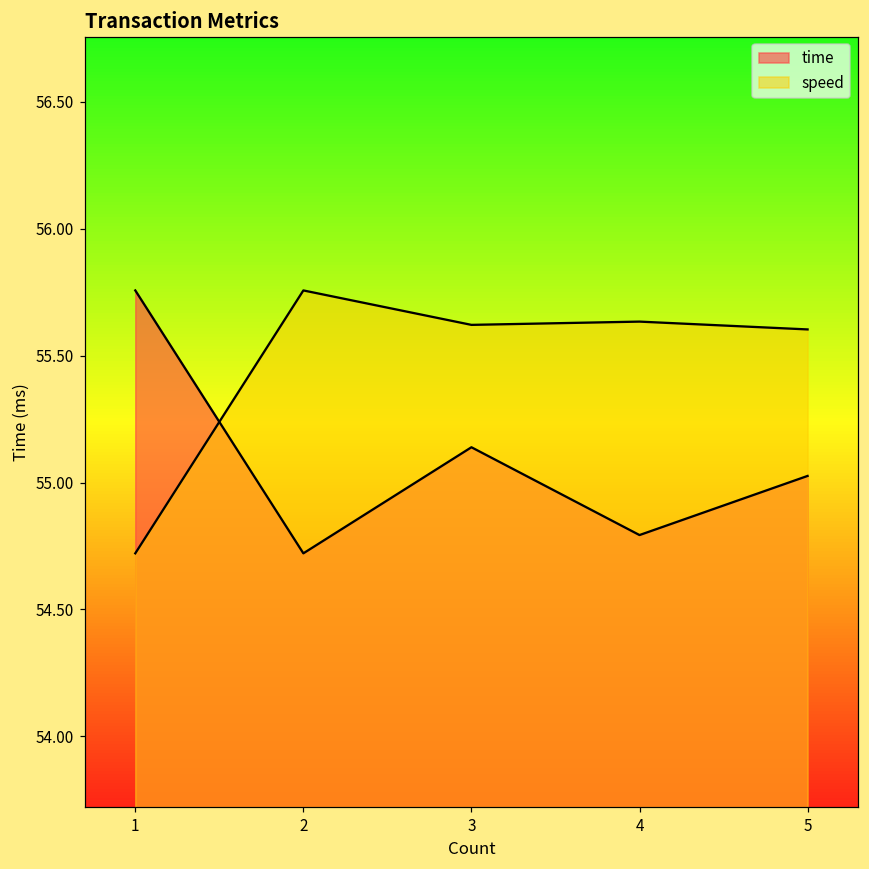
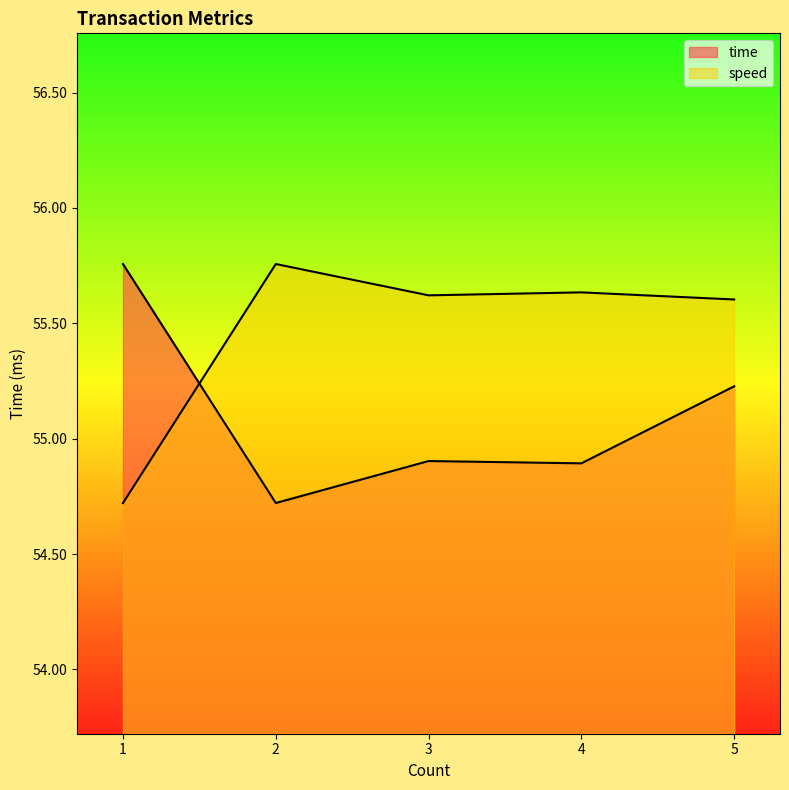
  {
    "time": {
      "1": 55.76,
      "2": 54.72,
-     "3": 55.14,
-     "4": 54.79,
-     "5": 55.03
+     "3": 54.90,
+     "4": 54.89,
+     "5": 55.23
    },
    "speed": {
      "1": 54.72,
      "2": 55.76,
      "3": 55.62,
      "4": 55.63,
      "5": 55.60
    }
  }
